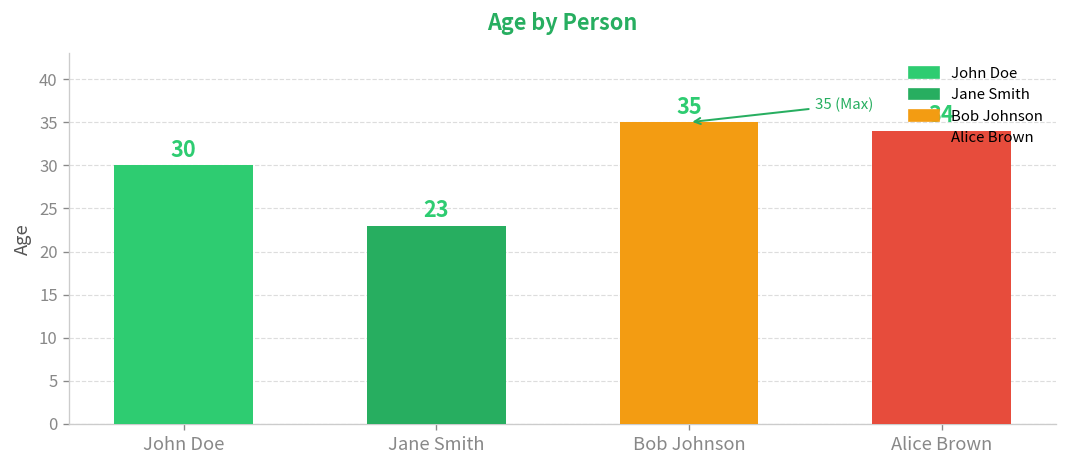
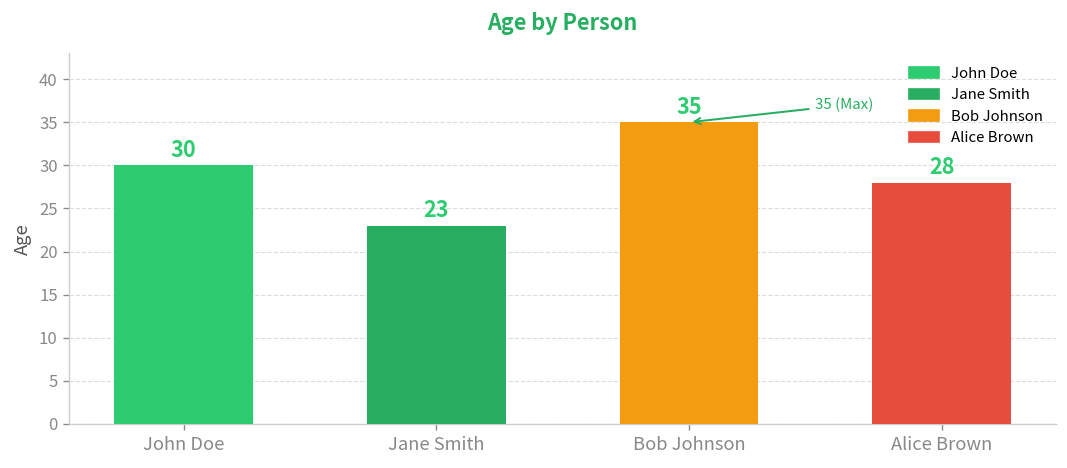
  {
    "John Doe": 30,
    "Jane Smith": 23,
    "Bob Johnson": 35,
-   "Alice Brown": 34
+   "Alice Brown": 28
  }
